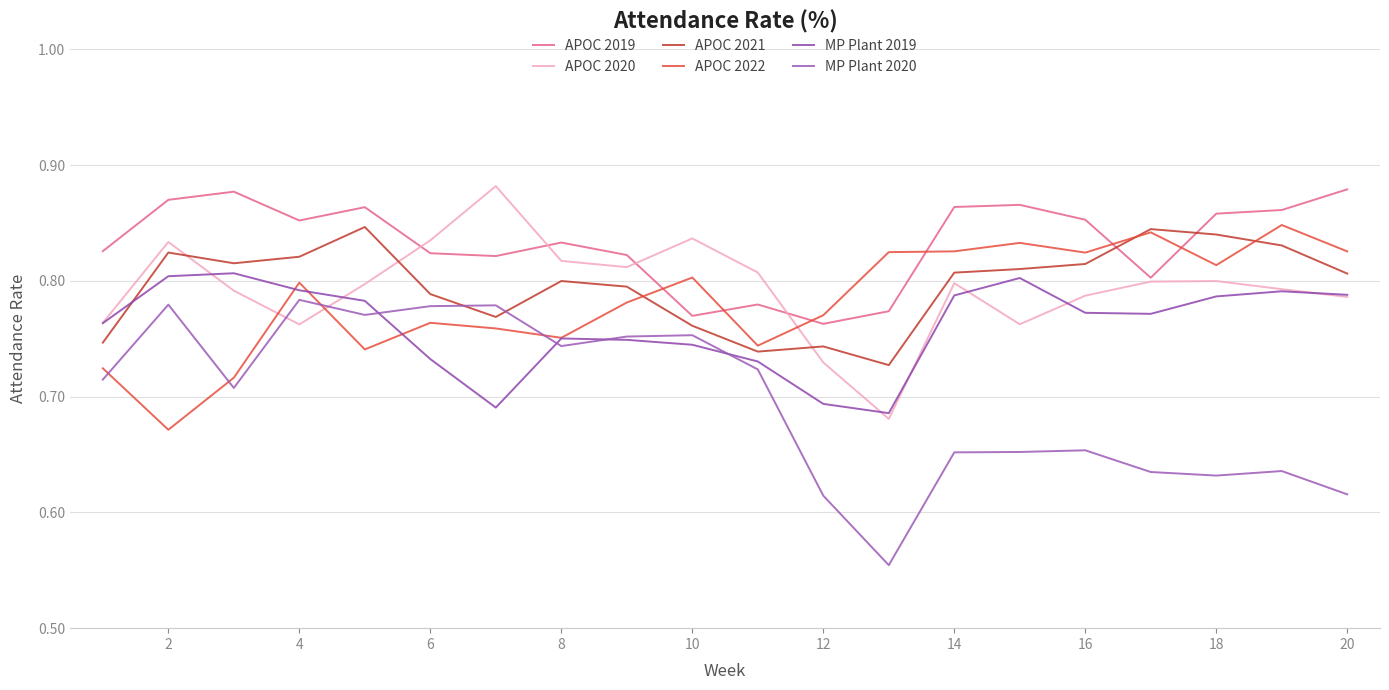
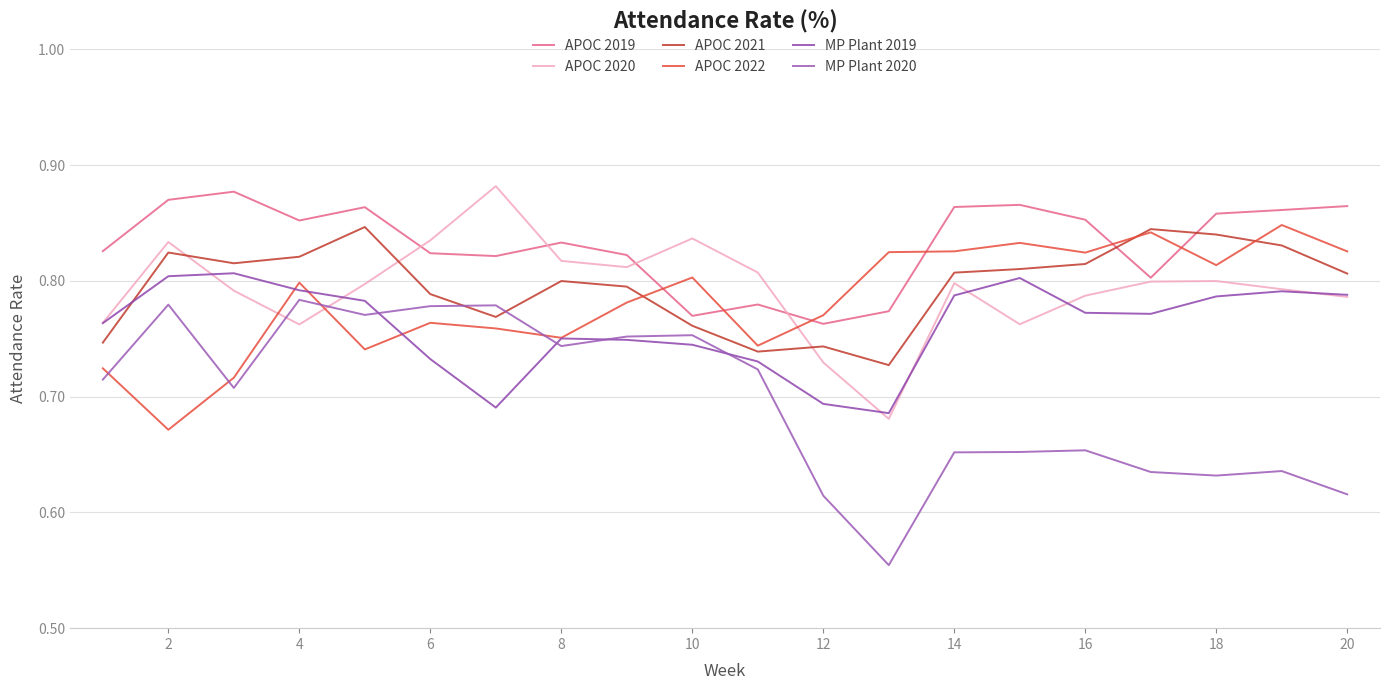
  {
    "APOC 2019": {
      "2": 0.870,
      "4": 0.852,
      "6": 0.824,
      "8": 0.833,
      "10": 0.770,
      "12": 0.763,
      "14": 0.864,
      "16": 0.853,
      "18": 0.858,
-     "20": 0.879
+     "20": 0.865
    },
    "APOC 2020": {
      "2": 0.834,
      "4": 0.762,
      "6": 0.835,
      "8": 0.817,
      "10": 0.837,
      "12": 0.729,
      "14": 0.798,
      "16": 0.787,
      "18": 0.800
    }
  }
